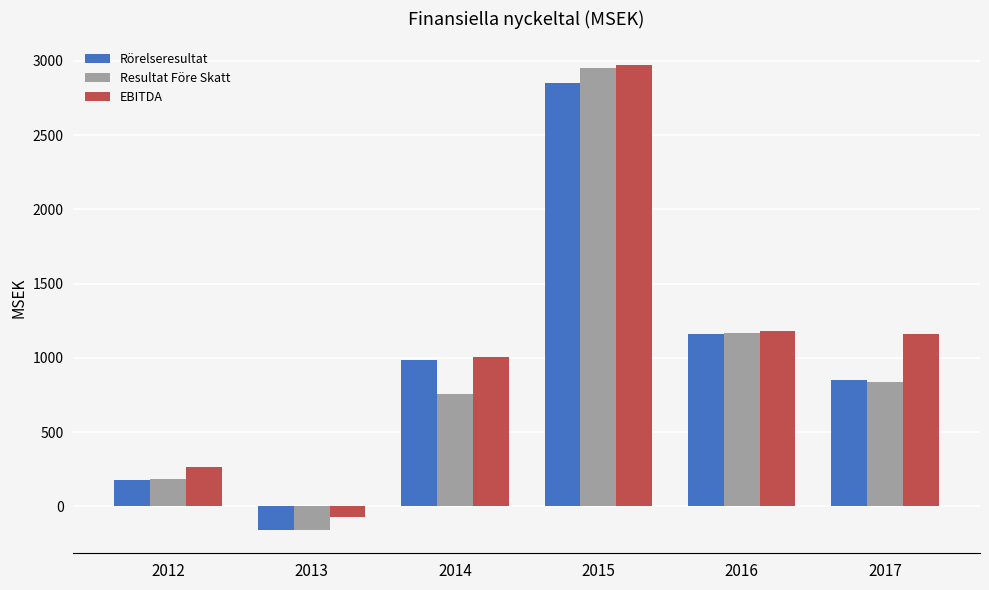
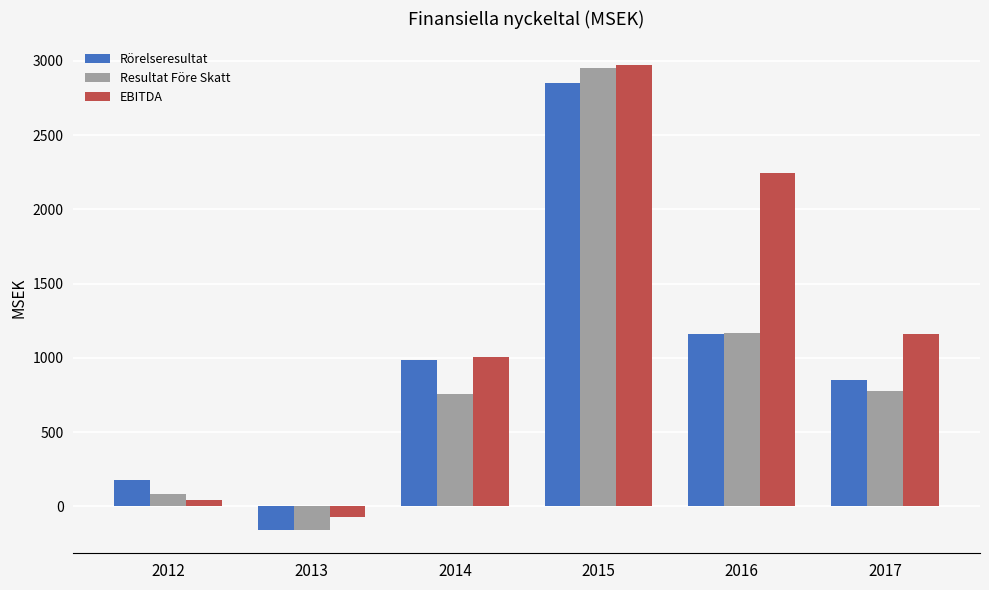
  {
    "Rörelseresultat": {
      "2012": 180,
      "2013": -160,
      "2014": 990,
      "2015": 2850,
      "2016": 1160,
      "2017": 850
    },
    "Resultat Före Skatt": {
-     "2012": 180,
+     "2012": 80,
      "2013": -160,
      "2014": 750,
      "2015": 2960,
      "2016": 1170,
-     "2017": 840
+     "2017": 780
    },
    "EBITDA": {
-     "2012": 260,
+     "2012": 40,
      "2013": -70,
      "2014": 1000,
      "2015": 2980,
-     "2016": 1180,
+     "2016": 2240,
      "2017": 1160
    }
  }
